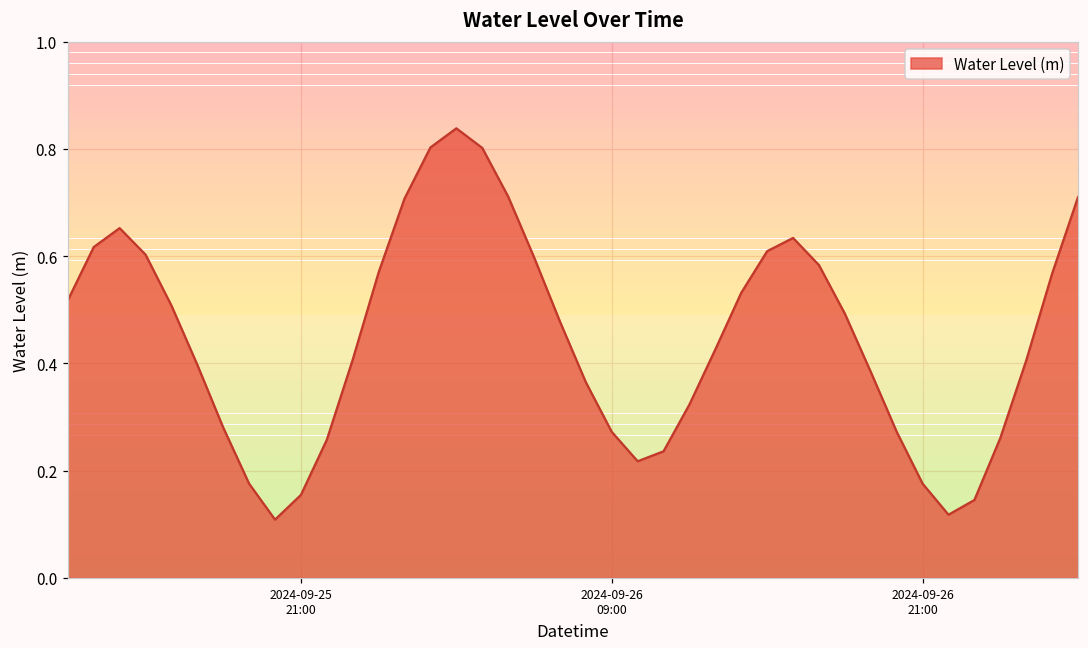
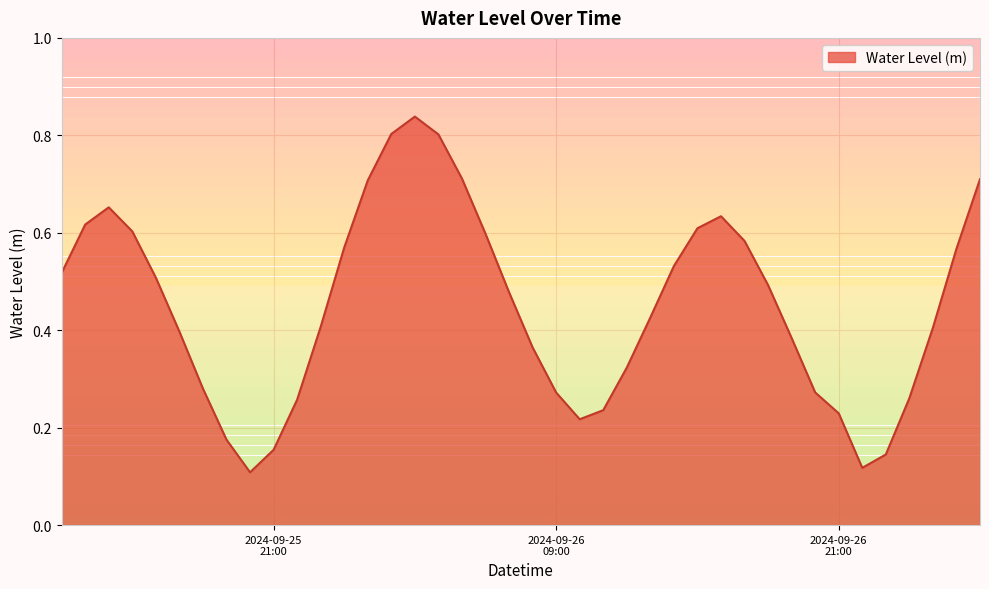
  {
    "2024-09-25 21:00": 0.15,
    "2024-09-26 09:00": 0.27,
-   "2024-09-26 21:00": 0.18
+   "2024-09-26 21:00": 0.23
  }
